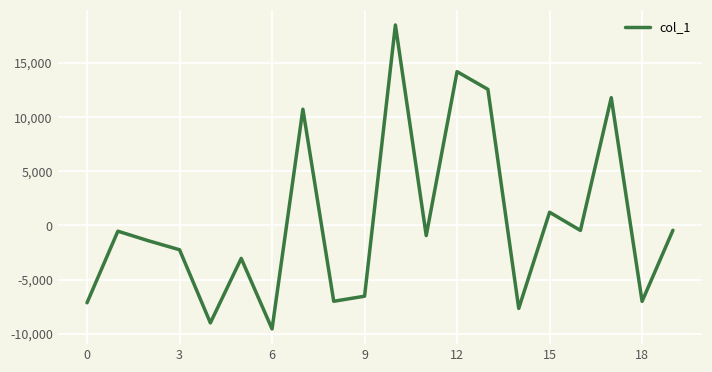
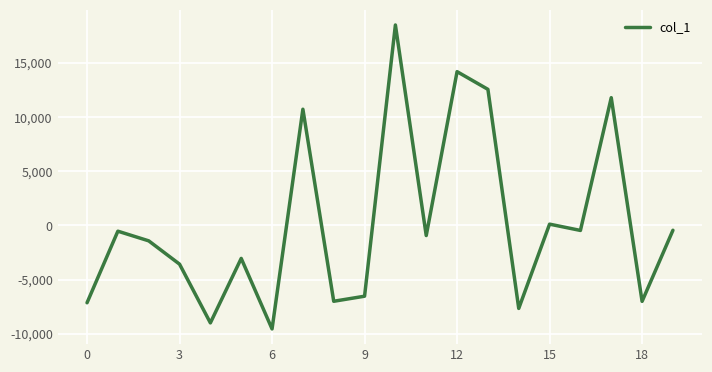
  {
    "0": "-7,100",
-   "3": "-2,200",
+   "3": "-3,600",
    "6": "-9,500",
    "9": "-6,500",
    "12": "14,200",
-   "15": "1,200",
+   "15": "100",
    "18": "-7,000"
  }
